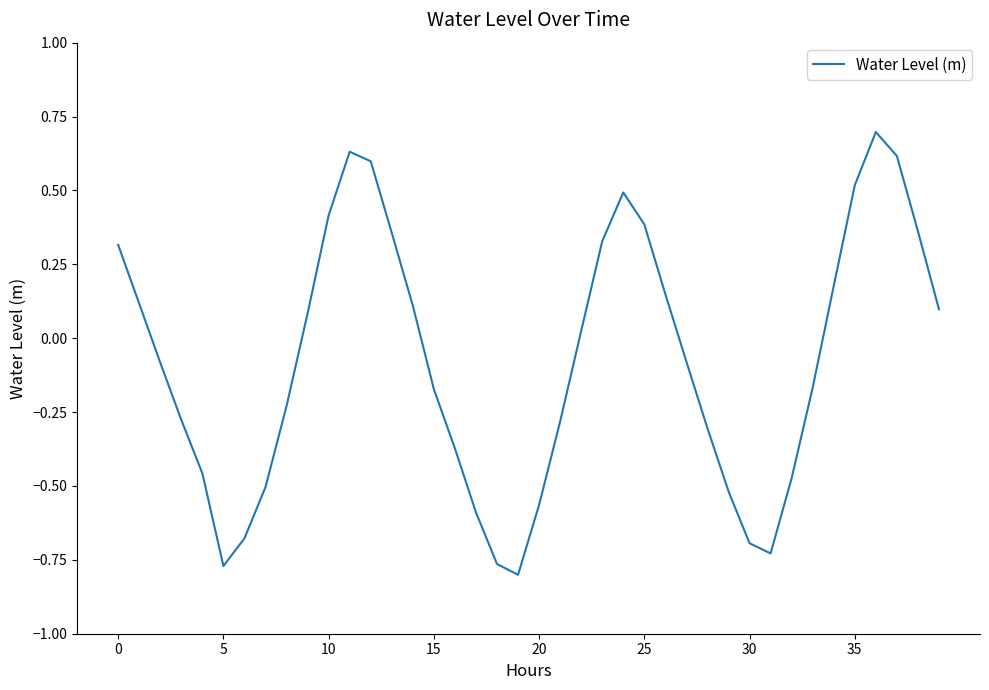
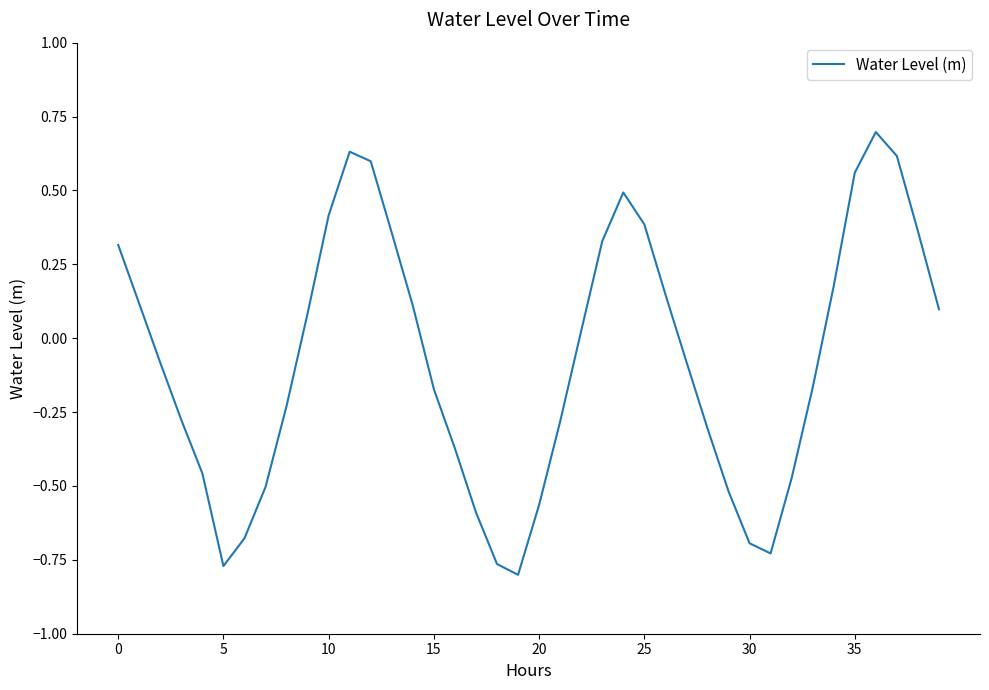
  {
    "0": 0.32,
    "5": -0.77,
    "10": 0.42,
    "15": -0.17,
    "20": -0.56,
    "25": 0.39,
    "30": -0.69,
-   "35": 0.52
+   "35": 0.56
  }
